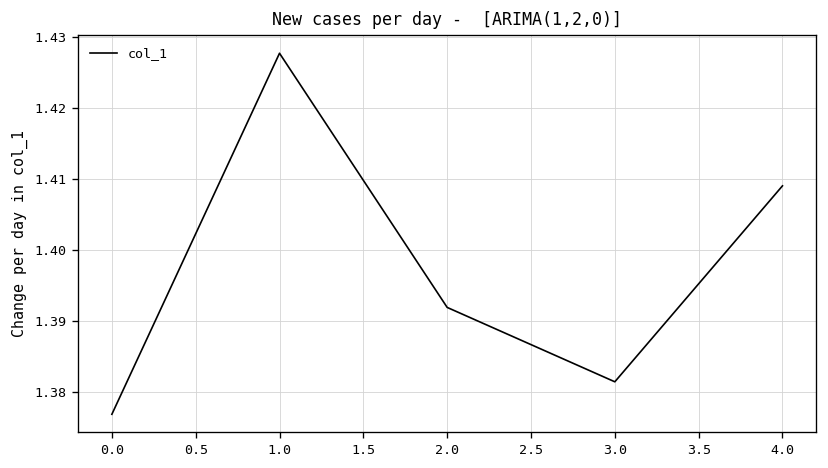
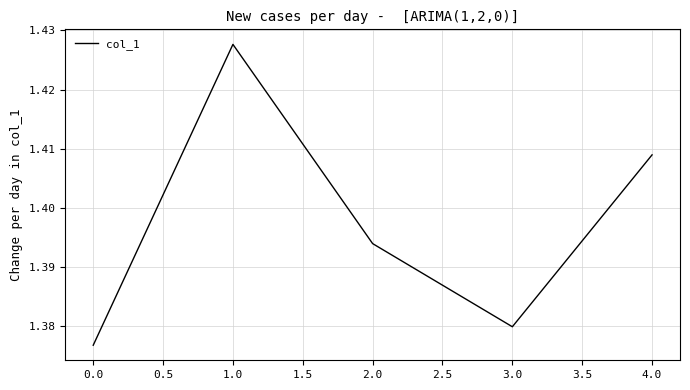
  {
    "0.0": 1.377,
    "1.0": 1.428,
-   "2.0": 1.392,
-   "3.0": 1.381,
+   "2.0": 1.394,
+   "3.0": 1.380,
    "4.0": 1.409
  }
